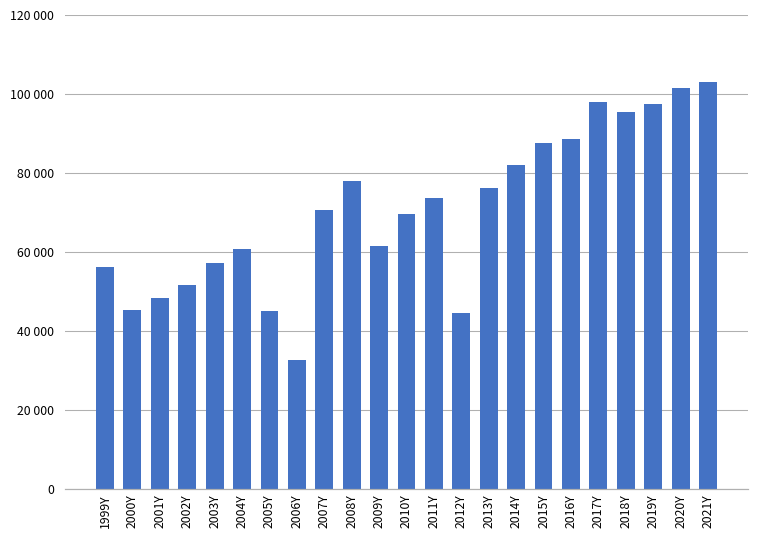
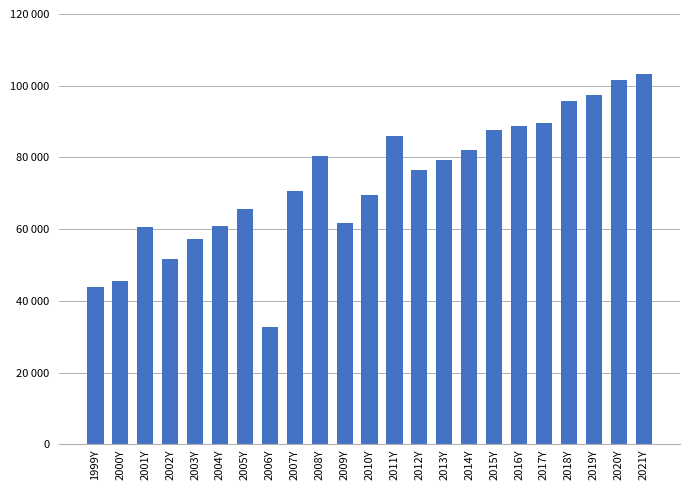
  {
-   "1999Y": 56000,
+   "1999Y": 44000,
    "2000Y": 45000,
-   "2001Y": 48000,
+   "2001Y": 61000,
    "2002Y": 52000,
    "2003Y": 57000,
    "2004Y": 61000,
-   "2005Y": 45000,
+   "2005Y": 66000,
    "2006Y": 33000,
    "2007Y": 71000,
-   "2008Y": 78000,
+   "2008Y": 80000,
    "2009Y": 62000,
    "2010Y": 70000,
-   "2011Y": 74000,
-   "2012Y": 44000,
-   "2013Y": 76000,
+   "2011Y": 86000,
+   "2012Y": 77000,
+   "2013Y": 79000,
    "2014Y": 82000,
    "2015Y": 88000,
    "2016Y": 89000,
-   "2017Y": 98000,
+   "2017Y": 90000,
    "2018Y": 96000,
    "2019Y": 97000,
    "2020Y": 102000,
    "2021Y": 103000
  }
